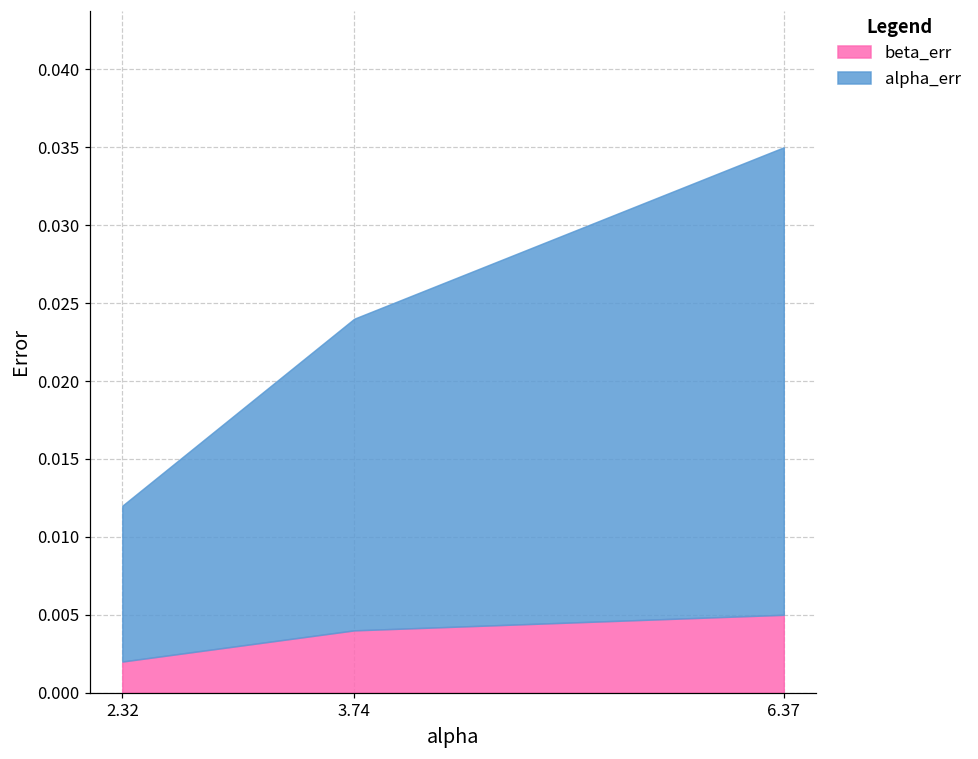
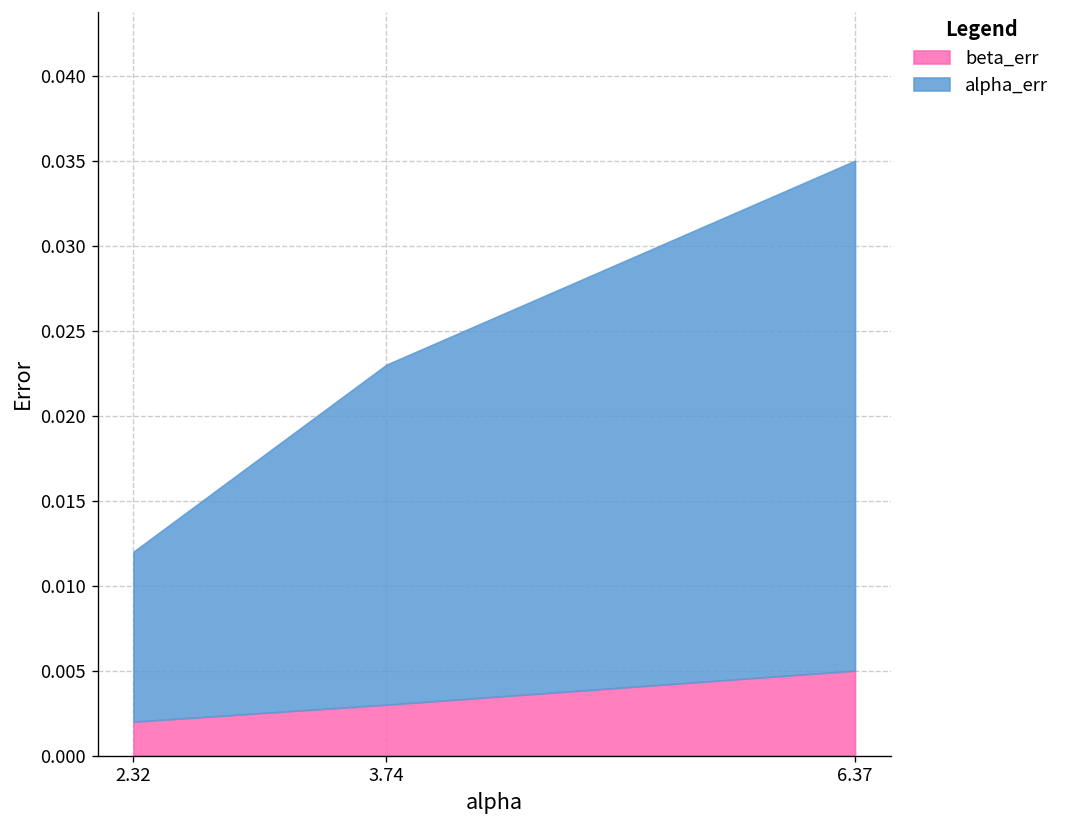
  {
    "beta_err": {
      "2.32": 0.002,
-     "3.74": 0.004,
+     "3.74": 0.003,
      "6.37": 0.005
    },
    "alpha_err": {
      "2.32": 0.010,
      "3.74": 0.020,
      "6.37": 0.030
    }
  }
